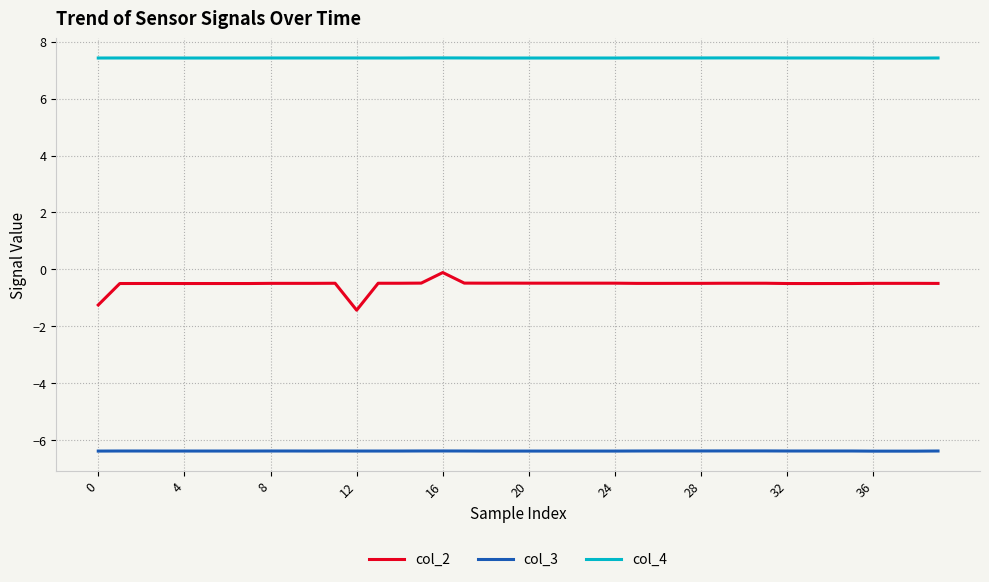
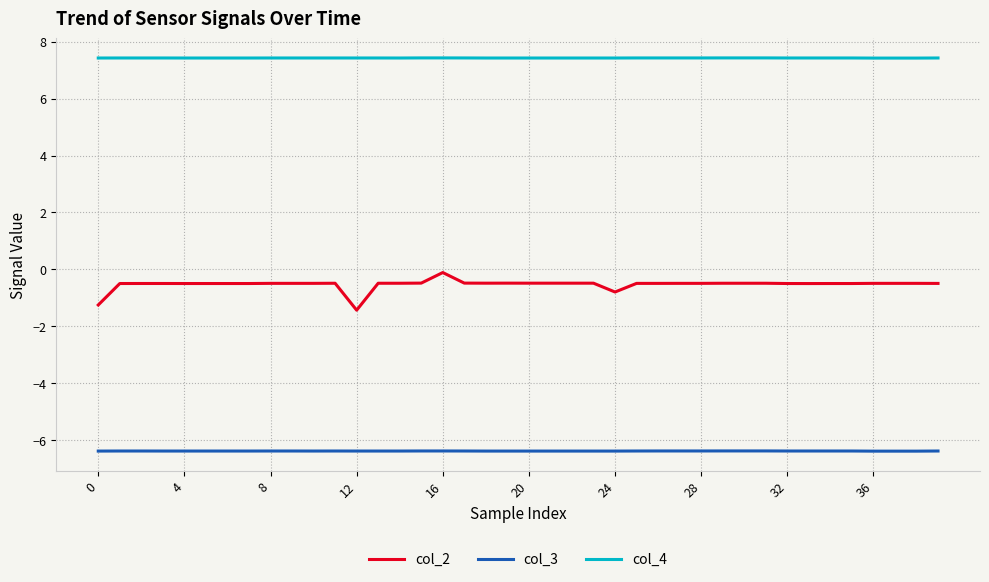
  {
    "col_2": {
      "0": -1.3,
      "4": -0.5,
      "8": -0.5,
      "12": -1.4,
      "16": -0.1,
      "20": -0.5,
-     "24": -0.5,
+     "24": -0.8,
      "28": -0.5,
      "32": -0.5,
      "36": -0.5
    },
    "col_3": {
      "0": -6.4,
      "4": -6.4,
      "8": -6.4,
      "12": -6.4,
      "16": -6.4,
      "20": -6.4,
      "24": -6.4,
      "28": -6.4,
      "32": -6.4,
      "36": -6.4
    },
    "col_4": {
      "0": 7.4,
      "4": 7.4,
      "8": 7.4,
      "12": 7.4,
      "16": 7.4,
      "20": 7.4,
      "24": 7.4,
      "28": 7.4,
      "32": 7.4,
      "36": 7.4
    }
  }
